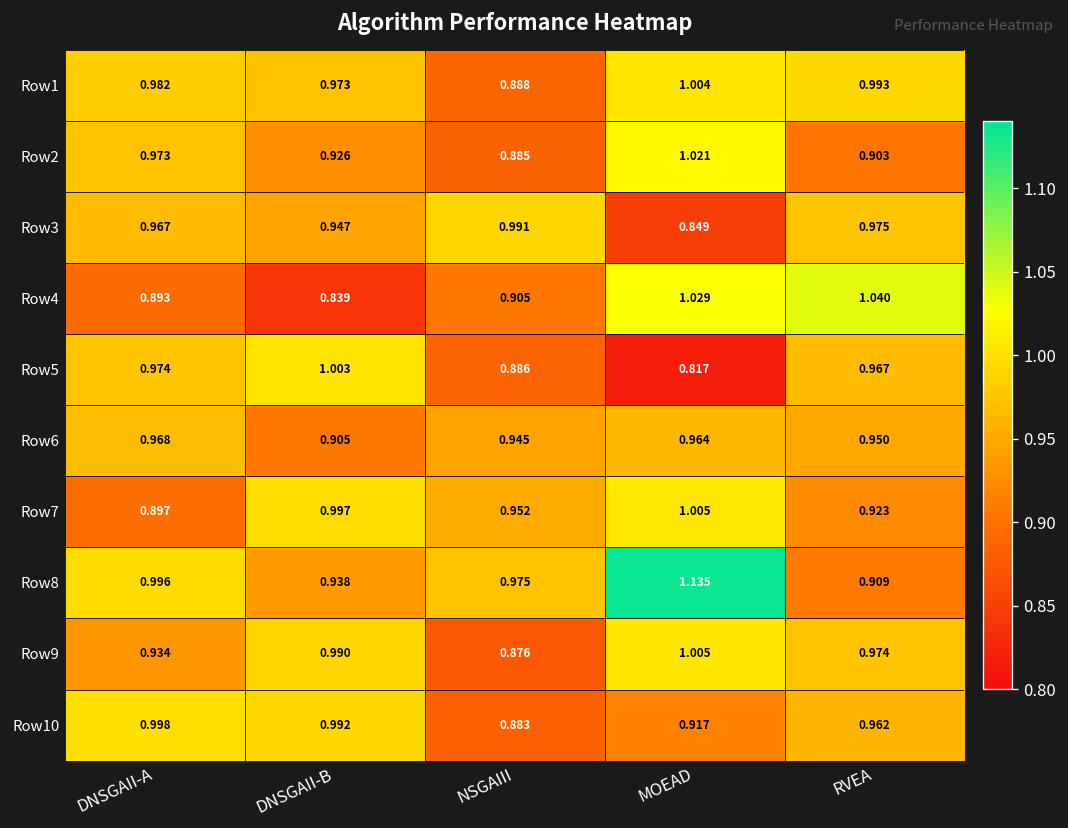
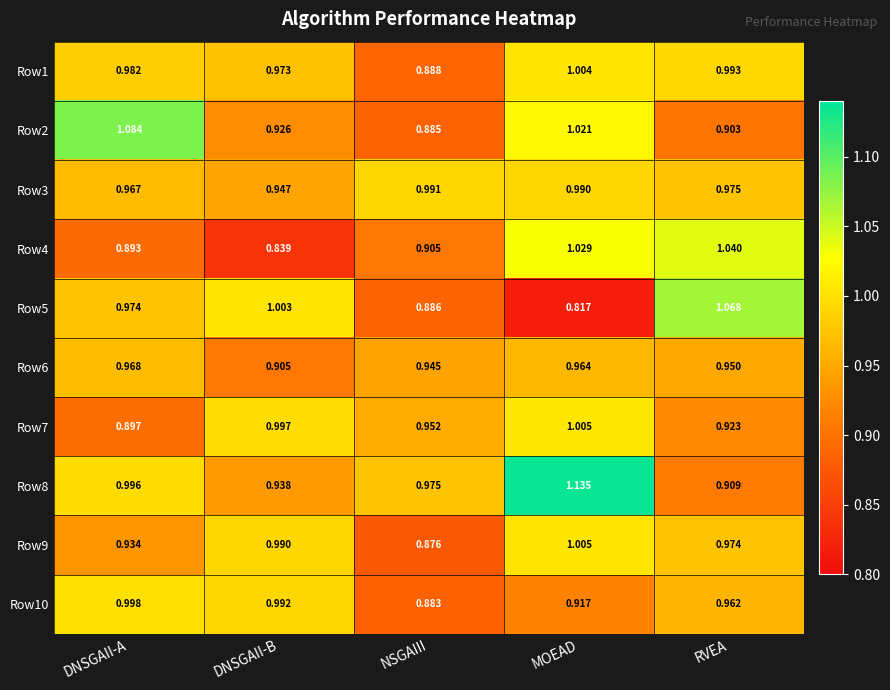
  {
    "Row1": {
      "DNSGAII-A": 0.982,
      "DNSGAII-B": 0.973,
      "NSGAIII": 0.888,
      "MOEAD": 1.004,
      "RVEA": 0.993
    },
    "Row2": {
-     "DNSGAII-A": 0.973,
+     "DNSGAII-A": 1.084,
      "DNSGAII-B": 0.926,
      "NSGAIII": 0.885,
      "MOEAD": 1.021,
      "RVEA": 0.903
    },
    "Row3": {
      "DNSGAII-A": 0.967,
      "DNSGAII-B": 0.947,
      "NSGAIII": 0.991,
-     "MOEAD": 0.849,
+     "MOEAD": 0.990,
      "RVEA": 0.975
    },
    "Row4": {
      "DNSGAII-A": 0.893,
      "DNSGAII-B": 0.839,
      "NSGAIII": 0.905,
      "MOEAD": 1.029,
      "RVEA": 1.040
    },
    "Row5": {
      "DNSGAII-A": 0.974,
      "DNSGAII-B": 1.003,
      "NSGAIII": 0.886,
      "MOEAD": 0.817,
-     "RVEA": 0.967
+     "RVEA": 1.068
    },
    "Row6": {
      "DNSGAII-A": 0.968,
      "DNSGAII-B": 0.905,
      "NSGAIII": 0.945,
      "MOEAD": 0.964,
      "RVEA": 0.950
    },
    "Row7": {
      "DNSGAII-A": 0.897,
      "DNSGAII-B": 0.997,
      "NSGAIII": 0.952,
      "MOEAD": 1.005,
      "RVEA": 0.923
    },
    "Row8": {
      "DNSGAII-A": 0.996,
      "DNSGAII-B": 0.938,
      "NSGAIII": 0.975,
      "MOEAD": 1.135,
      "RVEA": 0.909
    },
    "Row9": {
      "DNSGAII-A": 0.934,
      "DNSGAII-B": 0.990,
      "NSGAIII": 0.876,
      "MOEAD": 1.005,
      "RVEA": 0.974
    },
    "Row10": {
      "DNSGAII-A": 0.998,
      "DNSGAII-B": 0.992,
      "NSGAIII": 0.883,
      "MOEAD": 0.917,
      "RVEA": 0.962
    }
  }
